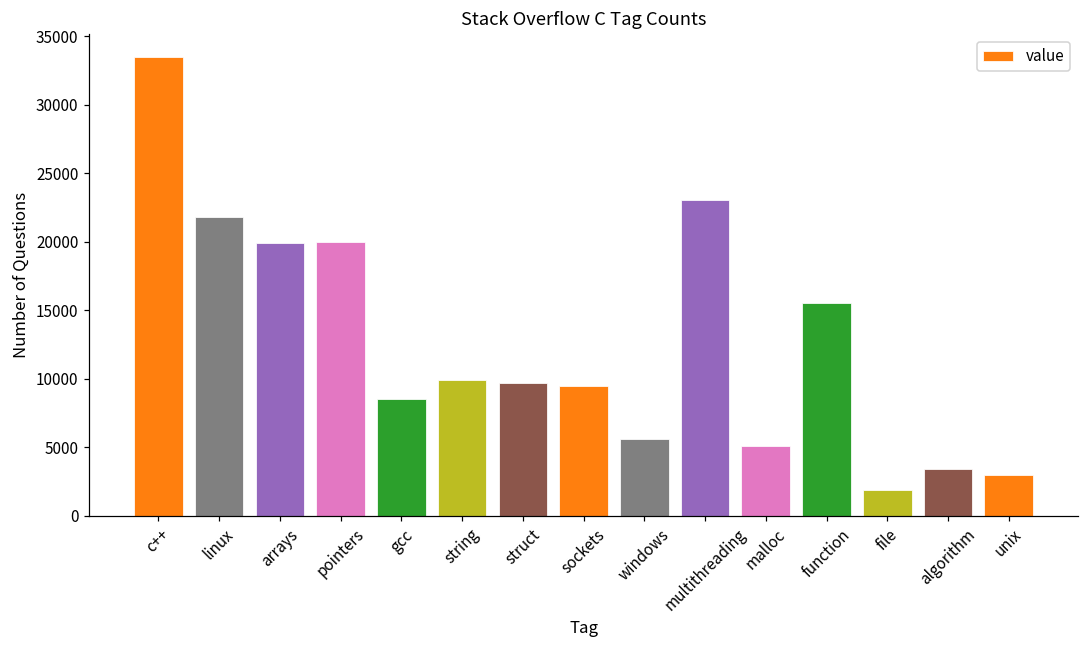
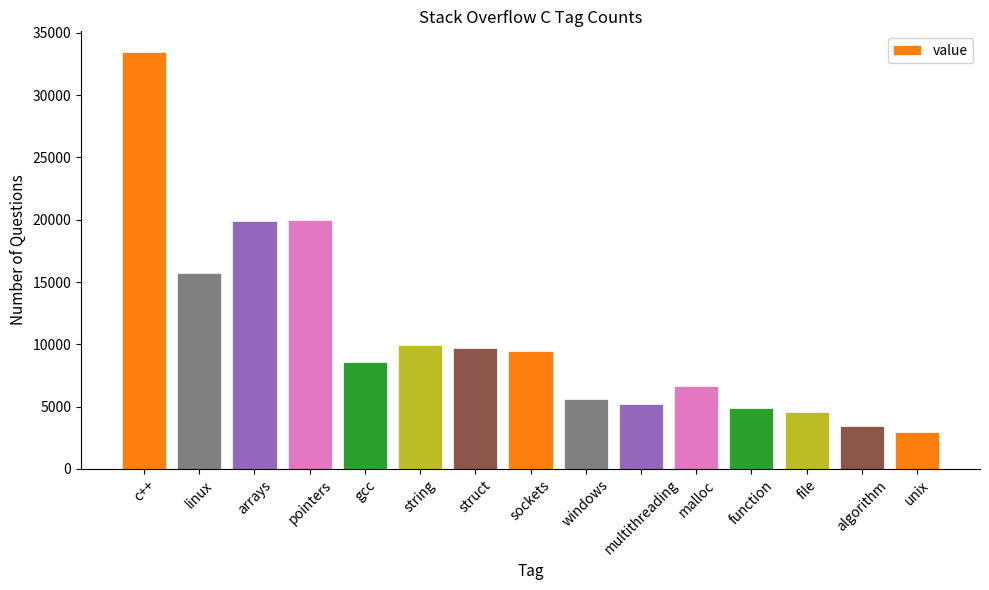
  {
    "c++": 33500,
-   "linux": 21800,
+   "linux": 15700,
    "arrays": 19900,
    "pointers": 19900,
    "gcc": 8500,
    "string": 9900,
    "struct": 9700,
    "sockets": 9500,
    "windows": 5600,
-   "multithreading": 23000,
-   "malloc": 5100,
-   "function": 15500,
-   "file": 1900,
+   "multithreading": 5200,
+   "malloc": 6700,
+   "function": 4900,
+   "file": 4600,
    "algorithm": 3400,
    "unix": 3000
  }
